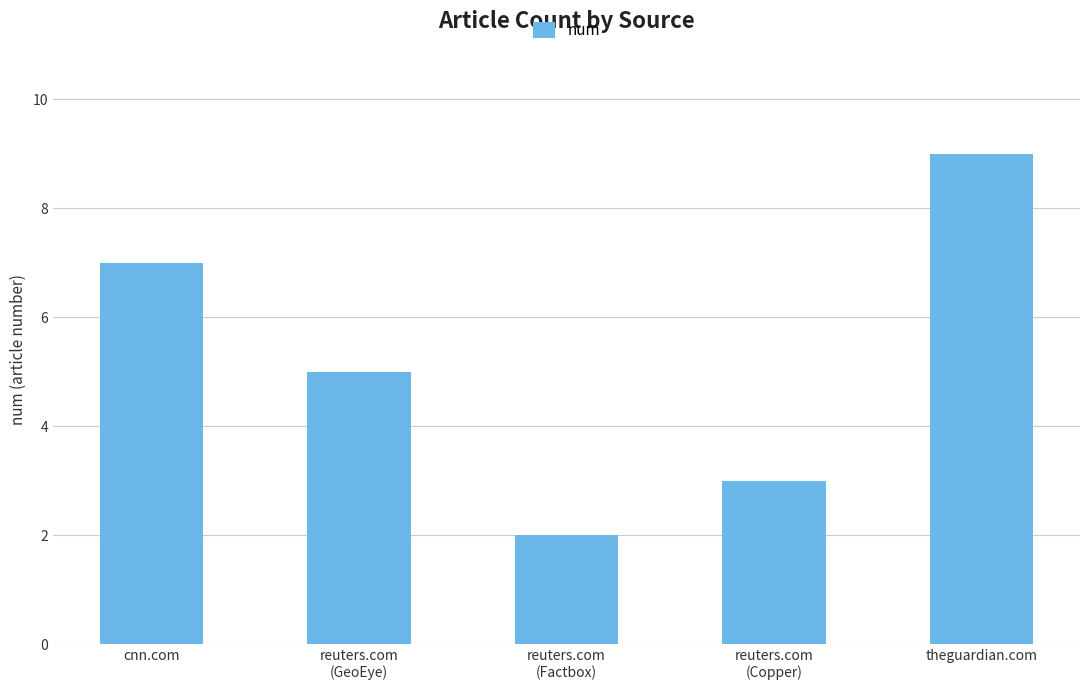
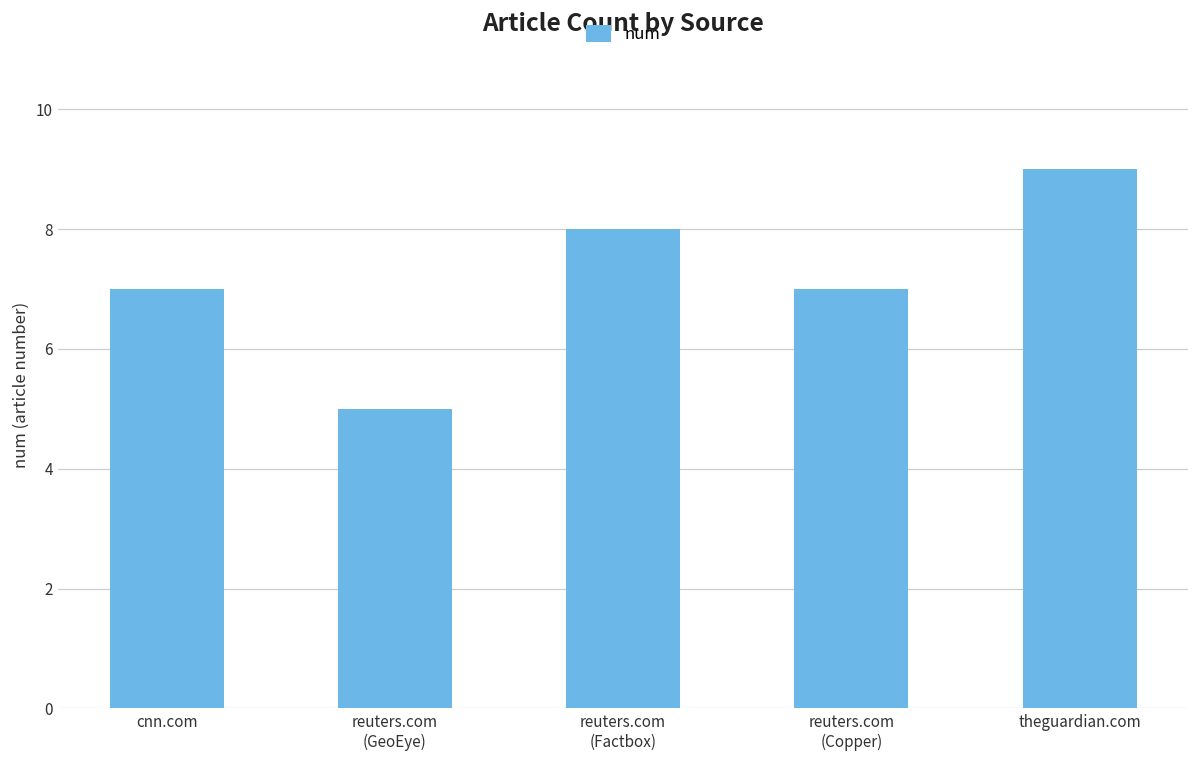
  {
    "cnn.com": 7,
    "reuters.com (GeoEye)": 5,
-   "reuters.com (Factbox)": 2,
-   "reuters.com (Copper)": 3,
+   "reuters.com (Factbox)": 8,
+   "reuters.com (Copper)": 7,
    "theguardian.com": 9
  }
